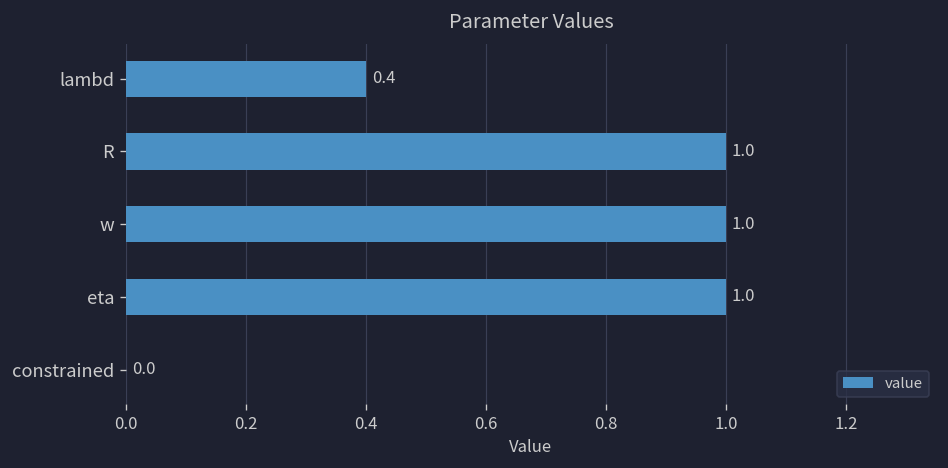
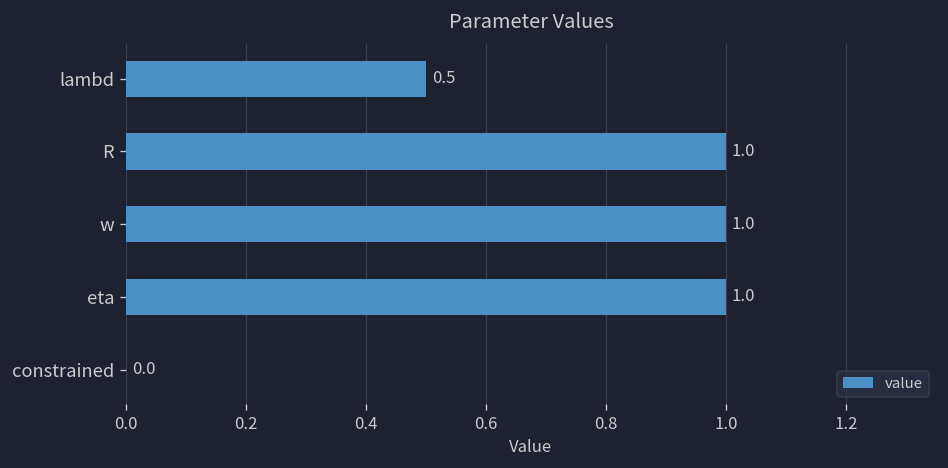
  {
-   "lambd": 0.4,
+   "lambd": 0.5,
    "R": 1.0,
    "w": 1.0,
    "eta": 1.0,
    "constrained": 0.0
  }
